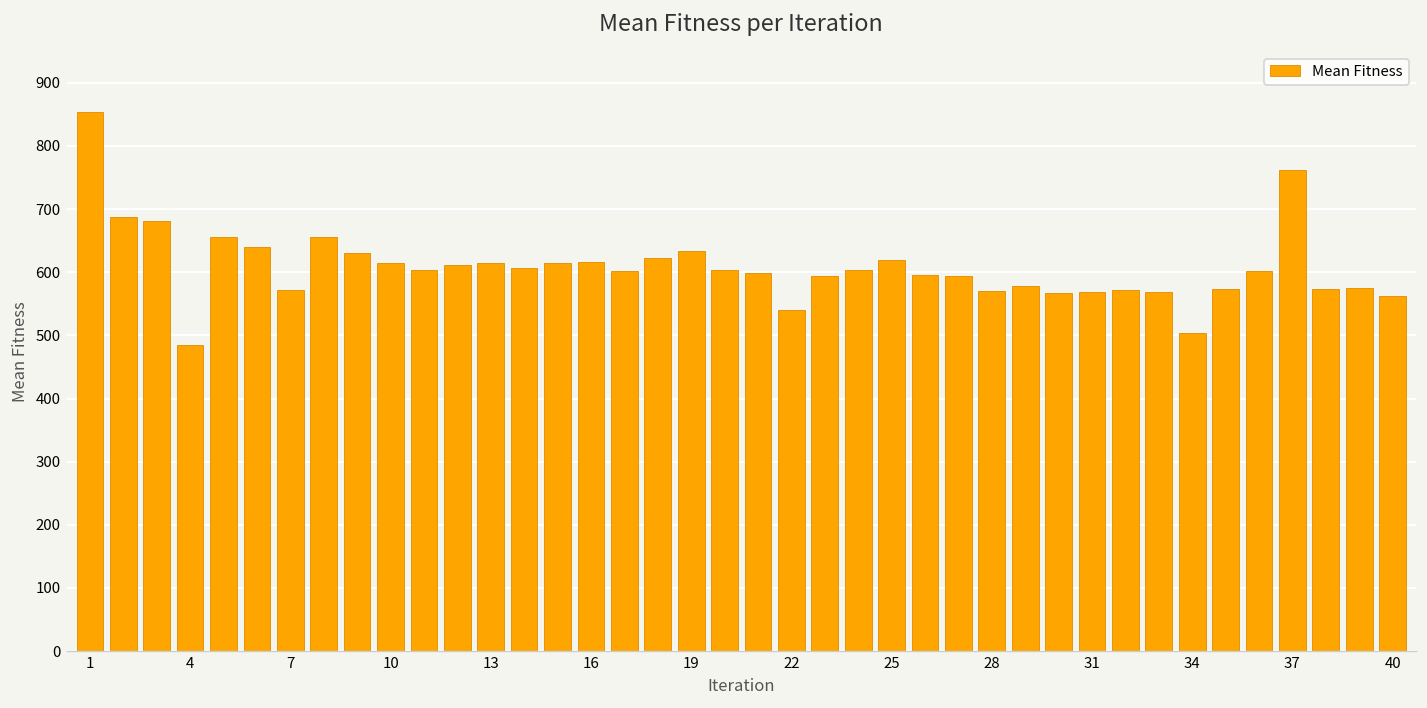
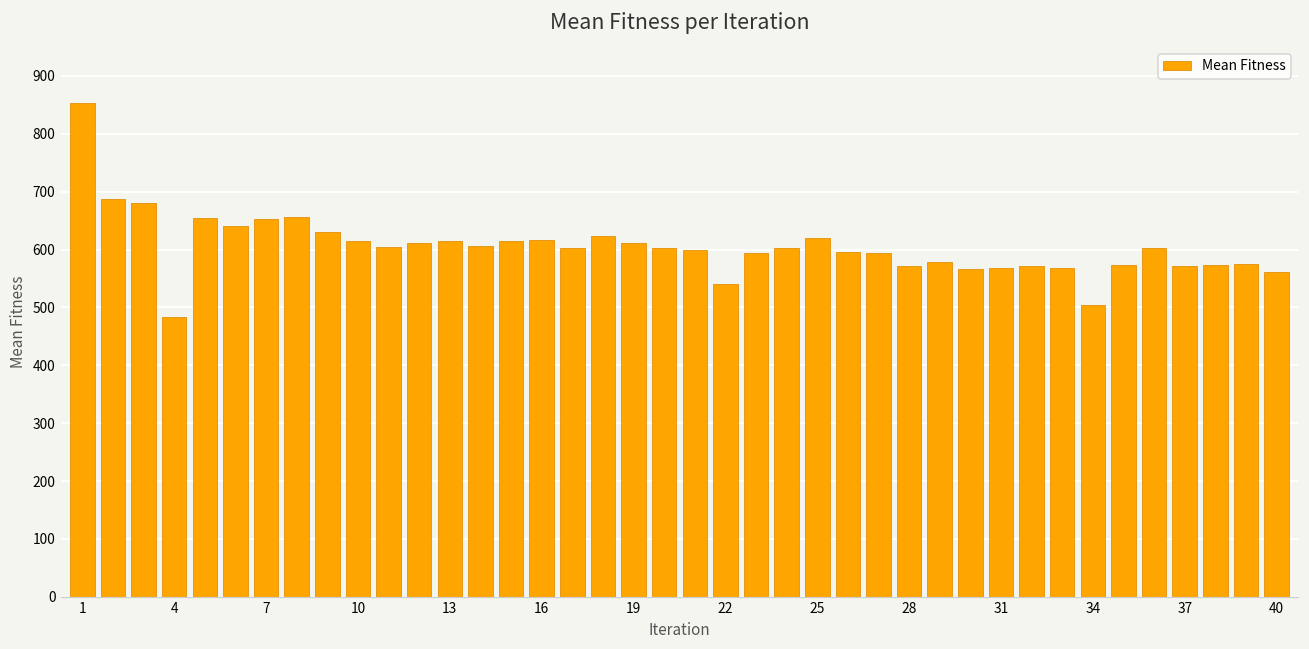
  {
    "1": 850,
    "4": 480,
-   "7": 570,
+   "7": 650,
    "10": 610,
    "13": 620,
    "16": 620,
-   "19": 630,
+   "19": 610,
    "22": 540,
    "25": 620,
    "28": 570,
    "31": 570,
    "34": 500,
-   "37": 760,
+   "37": 570,
    "40": 560
  }
